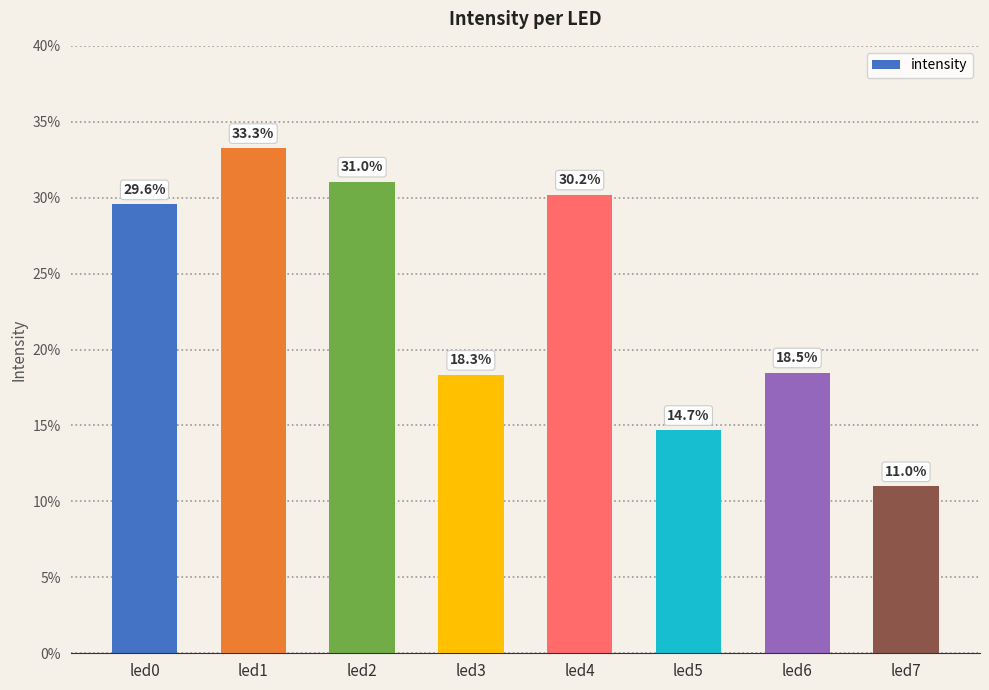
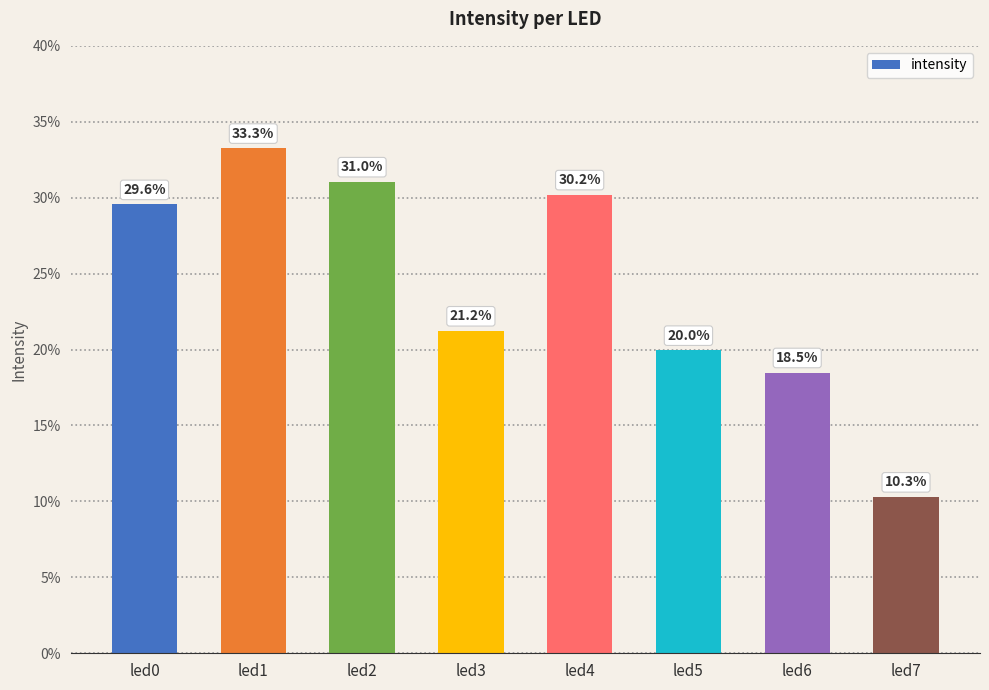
  {
-   "led3": "18.3%",
-   "led5": "14.7%",
-   "led7": "11.0%"
+   "led3": "21.2%",
+   "led5": "20.0%",
+   "led7": "10.3%"
  }
